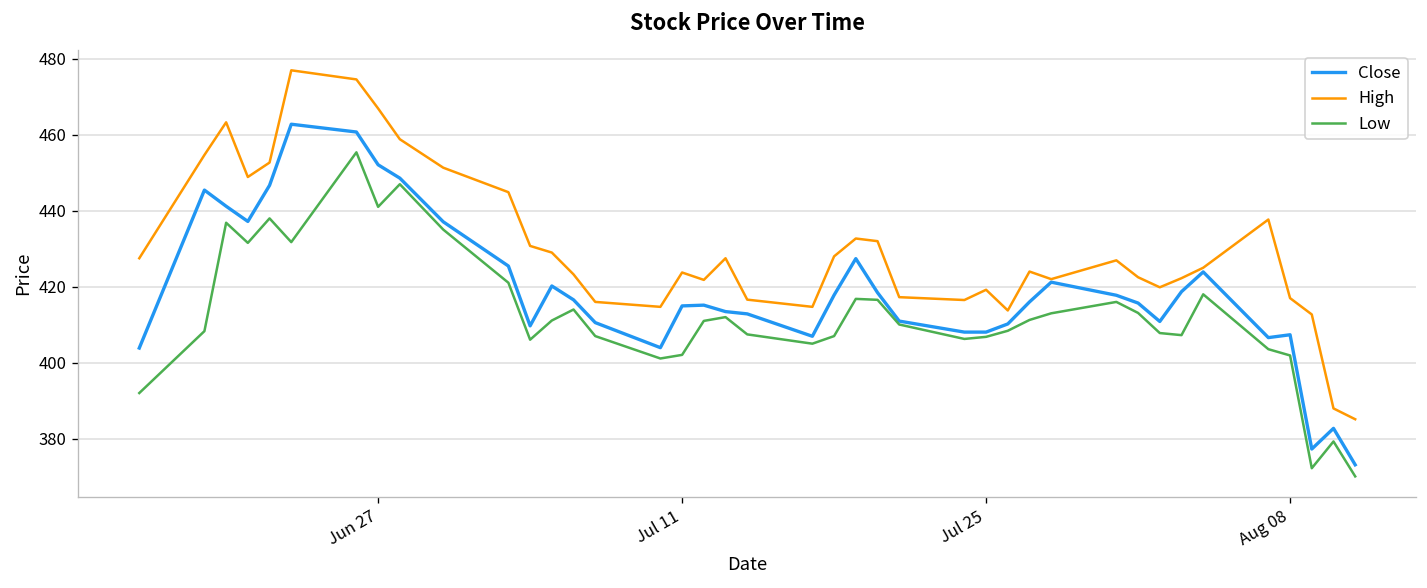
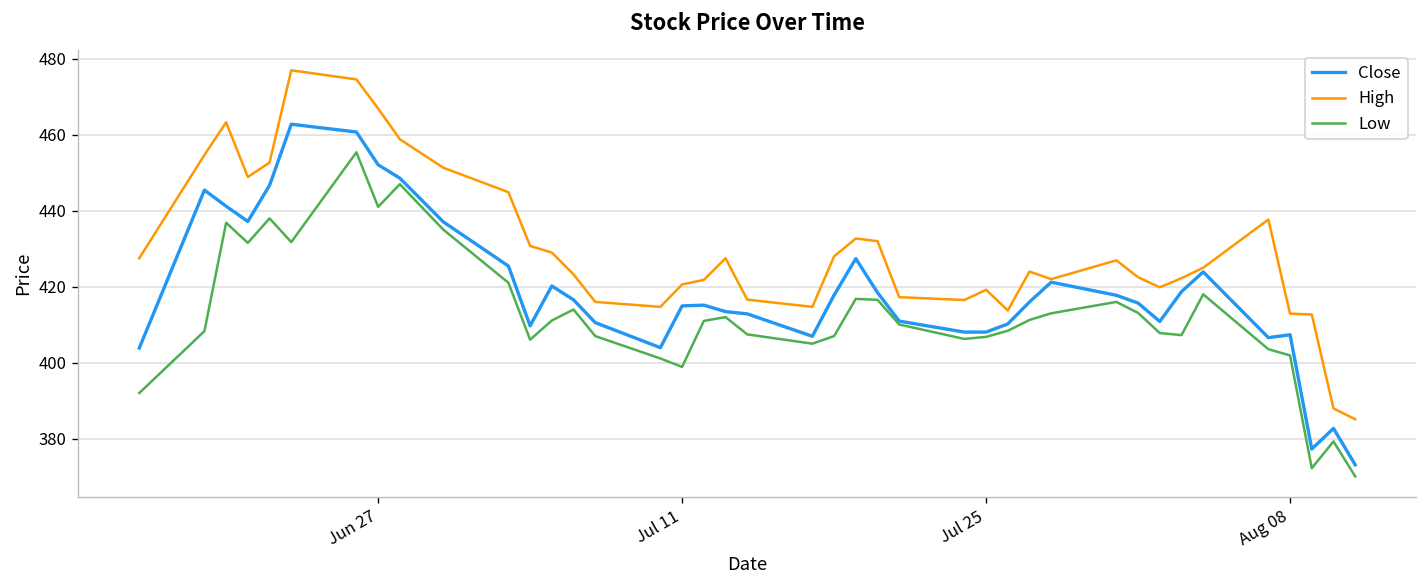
  {
    "Close": {
      "Jun 27": 452,
      "Jul 11": 415,
      "Jul 25": 408,
      "Aug 08": 407
    },
    "High": {
      "Jun 27": 467,
-     "Jul 11": 424,
+     "Jul 11": 421,
      "Jul 25": 419,
-     "Aug 08": 417
+     "Aug 08": 413
    },
    "Low": {
      "Jun 27": 441,
-     "Jul 11": 402,
+     "Jul 11": 399,
      "Jul 25": 407,
      "Aug 08": 402
    }
  }
